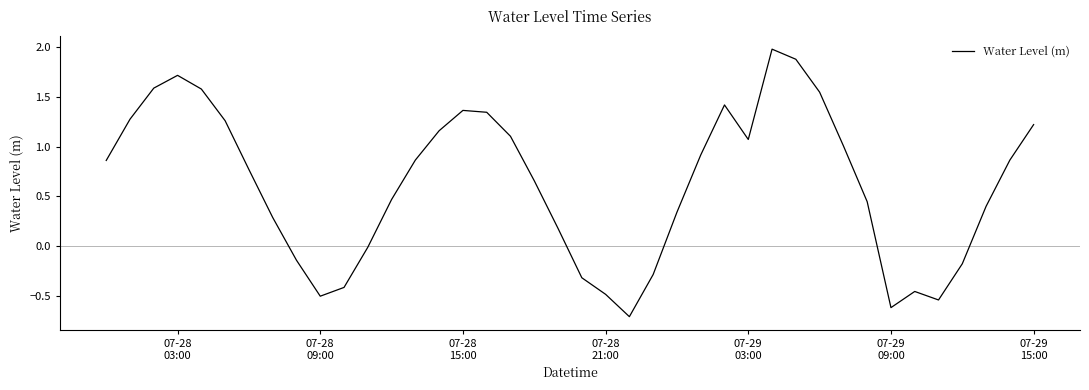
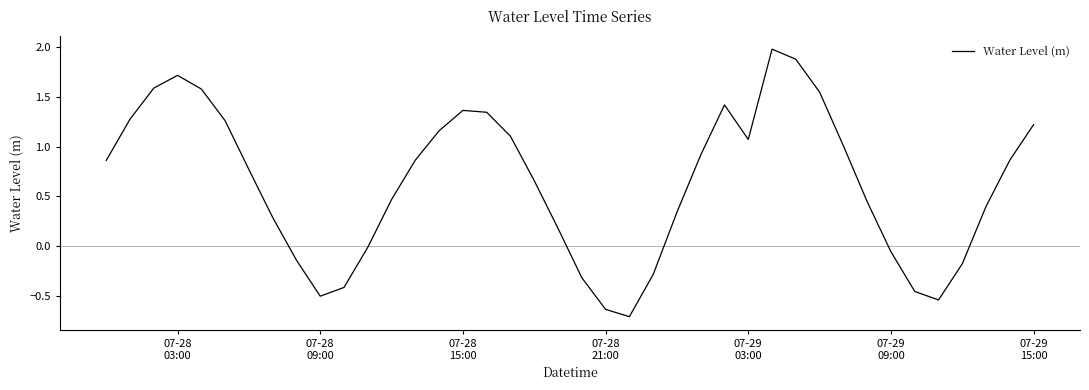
  {
    "07-28 03:00": 1.7,
    "07-28 09:00": -0.5,
    "07-28 15:00": 1.4,
-   "07-28 21:00": -0.5,
+   "07-28 21:00": -0.6,
    "07-29 03:00": 1.1,
-   "07-29 09:00": -0.6,
+   "07-29 09:00": -0.1,
    "07-29 15:00": 1.2
  }
